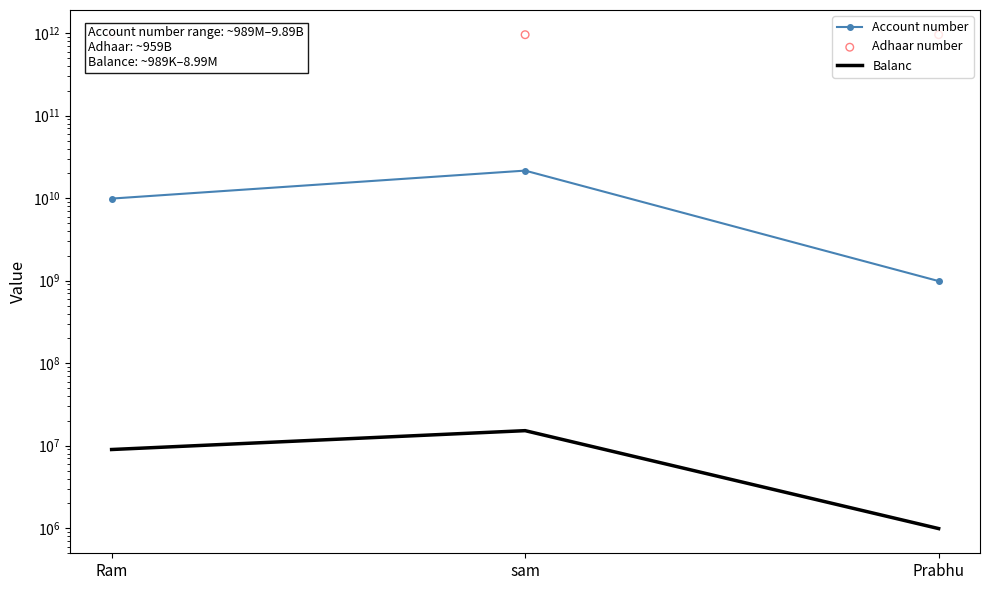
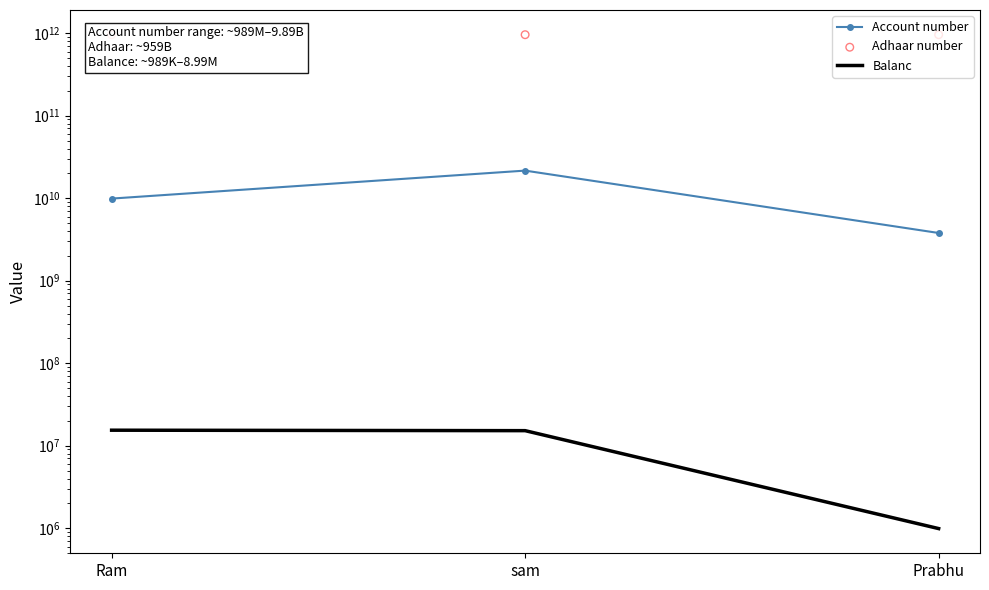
  {
    "Account number": {
      "Ram": 10000000000,
      "sam": 22000000000,
-     "Prabhu": 1000000000
+     "Prabhu": 4000000000
    },
    "Balanc": {
-     "Ram": 9000000,
+     "Ram": 15000000,
      "sam": 15000000,
      "Prabhu": 1000000
    }
  }
